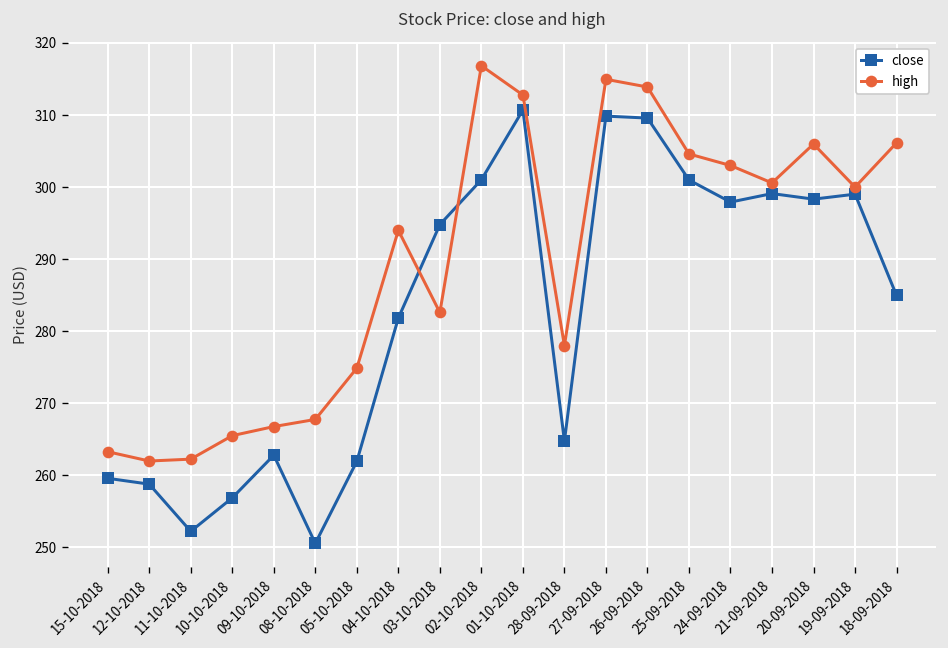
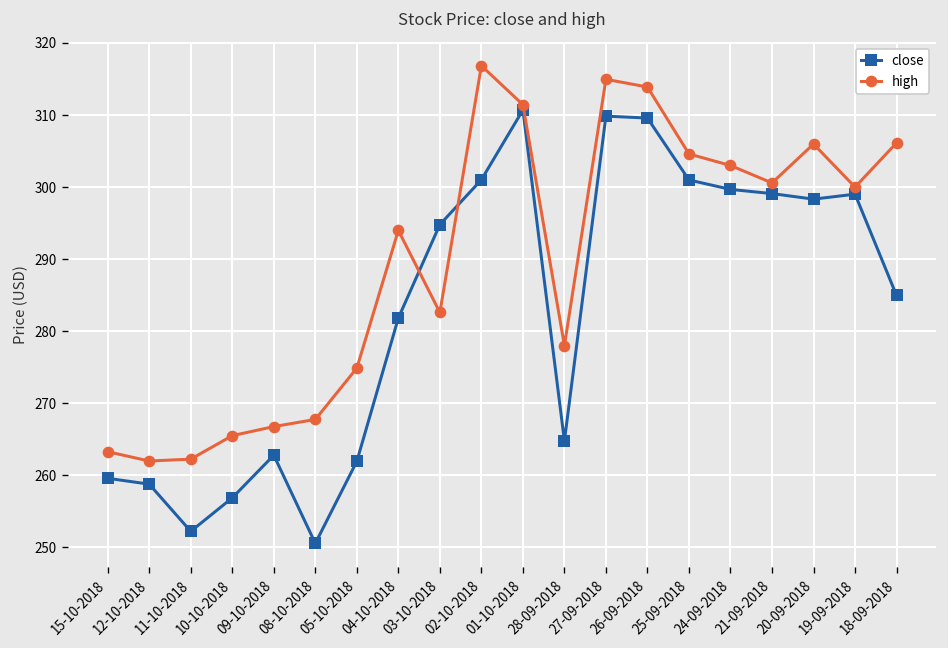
  {
    "close": {
      "15-10-2018": 260,
      "12-10-2018": 259,
      "11-10-2018": 252,
      "10-10-2018": 257,
      "09-10-2018": 263,
      "08-10-2018": 251,
      "05-10-2018": 262,
      "04-10-2018": 282,
      "03-10-2018": 295,
      "02-10-2018": 301,
      "01-10-2018": 311,
      "28-09-2018": 265,
      "27-09-2018": 310,
      "26-09-2018": 310,
      "25-09-2018": 301,
-     "24-09-2018": 298,
+     "24-09-2018": 300,
      "21-09-2018": 299,
      "20-09-2018": 298,
      "19-09-2018": 299,
      "18-09-2018": 285
    },
    "high": {
      "15-10-2018": 263,
      "12-10-2018": 262,
      "11-10-2018": 262,
      "10-10-2018": 266,
      "09-10-2018": 267,
      "08-10-2018": 268,
      "05-10-2018": 275,
      "04-10-2018": 294,
      "03-10-2018": 283,
      "02-10-2018": 317,
-     "01-10-2018": 313,
+     "01-10-2018": 311,
      "28-09-2018": 278,
      "27-09-2018": 315,
      "26-09-2018": 314,
      "25-09-2018": 305,
      "24-09-2018": 303,
      "21-09-2018": 301,
      "20-09-2018": 306,
      "19-09-2018": 300,
      "18-09-2018": 306
    }
  }
